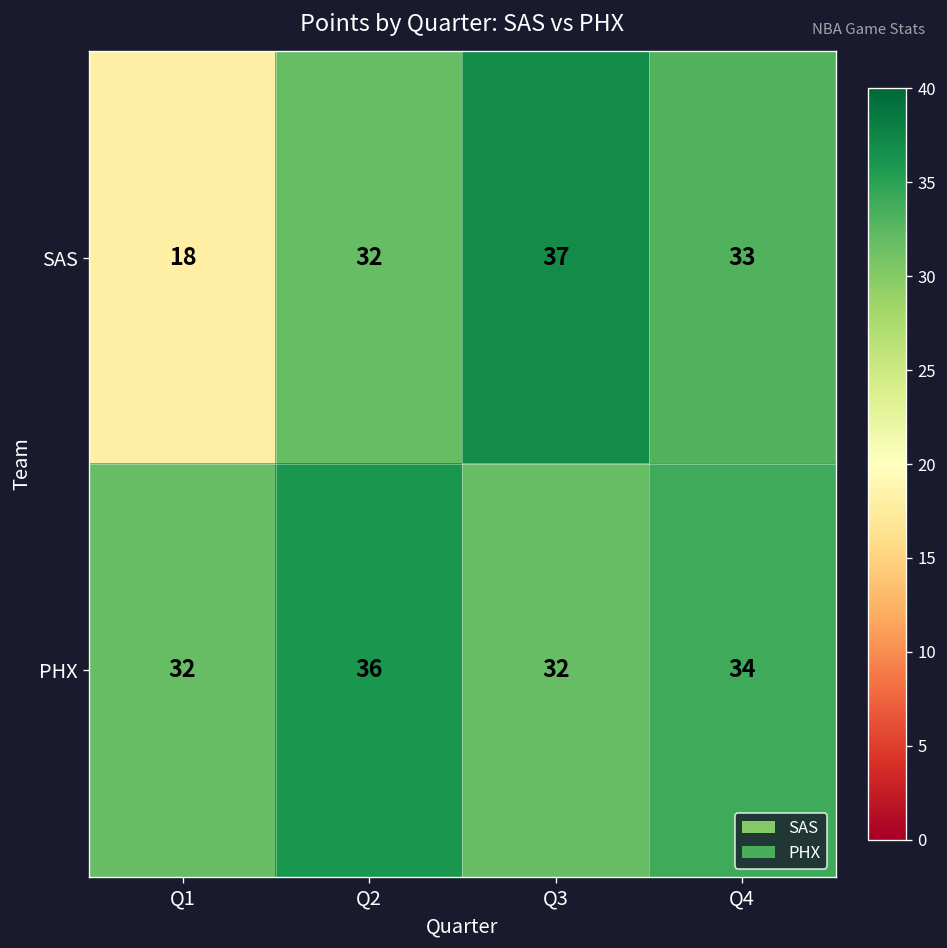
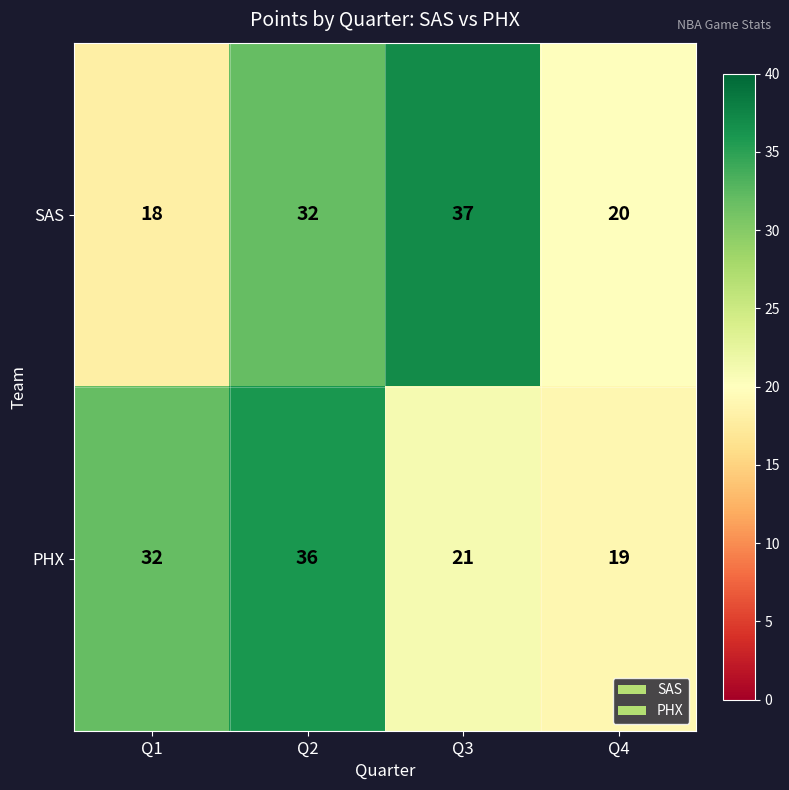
  {
    "SAS": {
      "Q1": 18,
      "Q2": 32,
      "Q3": 37,
-     "Q4": 33
+     "Q4": 20
    },
    "PHX": {
      "Q1": 32,
      "Q2": 36,
-     "Q3": 32,
-     "Q4": 34
+     "Q3": 21,
+     "Q4": 19
    }
  }
